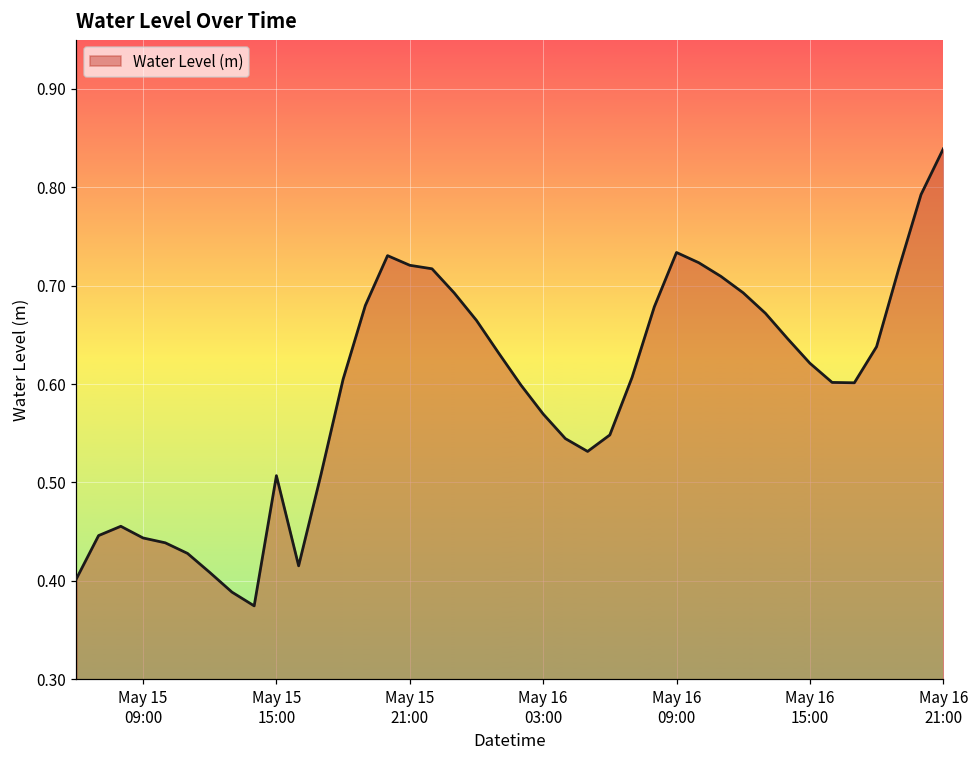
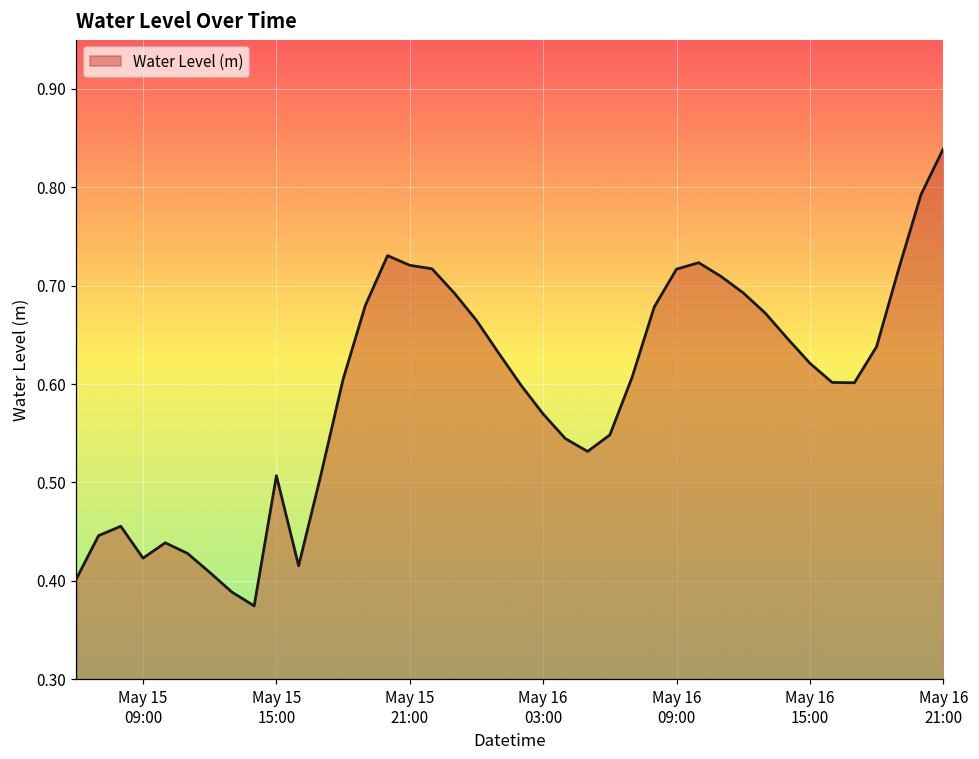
  {
-   "May 15 09:00": 0.44,
+   "May 15 09:00": 0.42,
    "May 15 15:00": 0.51,
    "May 15 21:00": 0.72,
    "May 16 03:00": 0.57,
-   "May 16 09:00": 0.73,
+   "May 16 09:00": 0.72,
    "May 16 15:00": 0.62,
    "May 16 21:00": 0.84
  }
